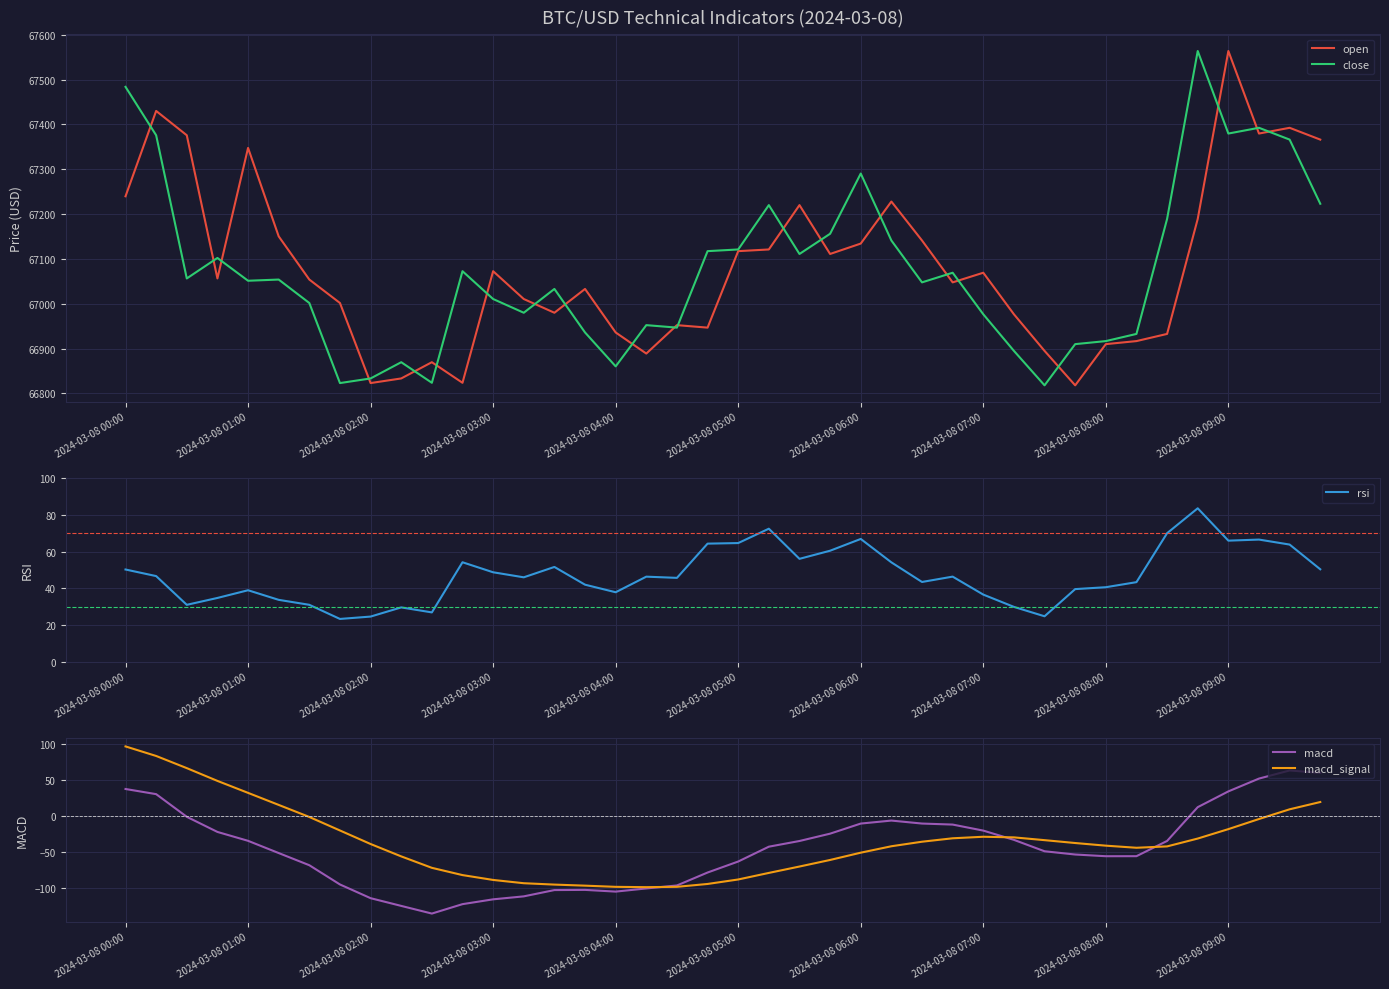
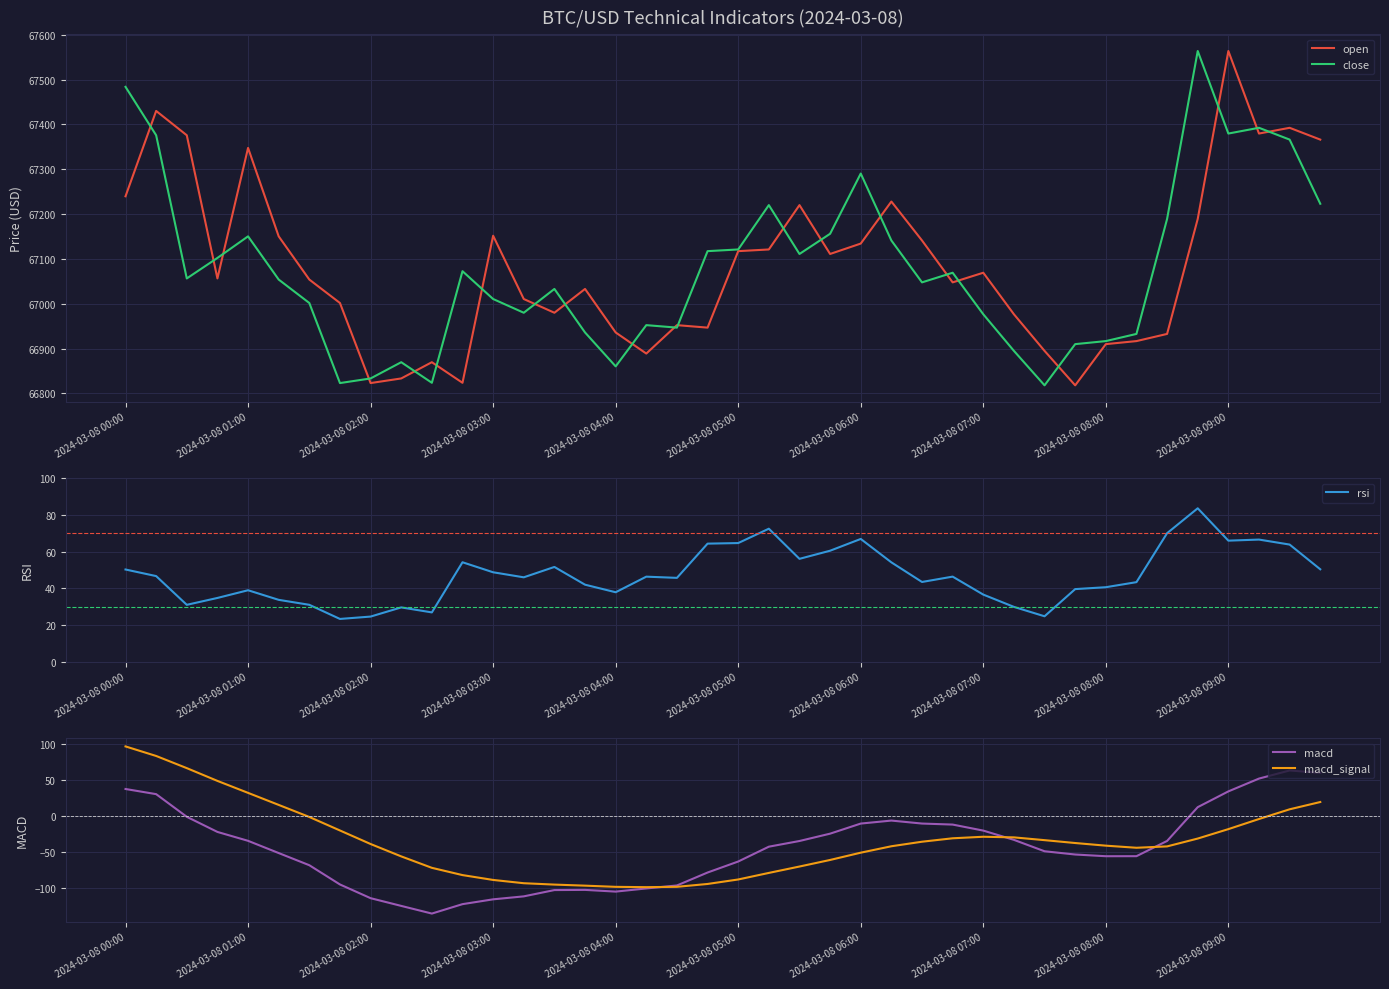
  {
    "BTC/USD Technical Indicators (2024-03-08)": {
      "open": {
        "2024-03-08 00:00": 67240,
        "2024-03-08 01:00": 67350,
        "2024-03-08 02:00": 66820,
-       "2024-03-08 03:00": 67070,
+       "2024-03-08 03:00": 67150,
        "2024-03-08 04:00": 66940,
        "2024-03-08 06:00": 67130,
        "2024-03-08 07:00": 67070,
        "2024-03-08 08:00": 66910,
        "2024-03-08 09:00": 67560
      },
      "close": {
        "2024-03-08 00:00": 67480,
-       "2024-03-08 01:00": 67050,
+       "2024-03-08 01:00": 67150,
        "2024-03-08 02:00": 66830,
        "2024-03-08 03:00": 67010,
        "2024-03-08 04:00": 66860,
        "2024-03-08 06:00": 67290,
        "2024-03-08 07:00": 66980,
        "2024-03-08 08:00": 66920,
        "2024-03-08 09:00": 67380
      }
    }
  }
